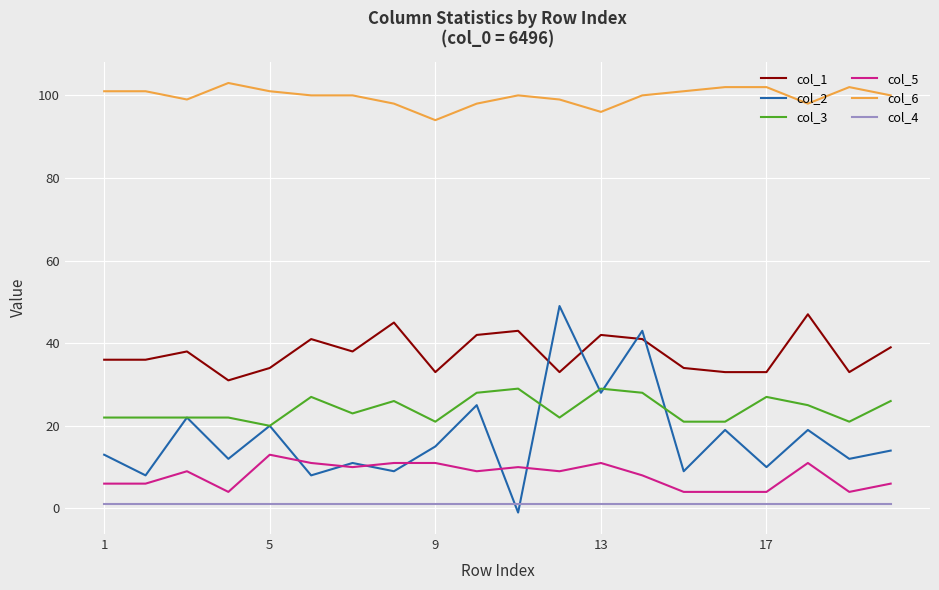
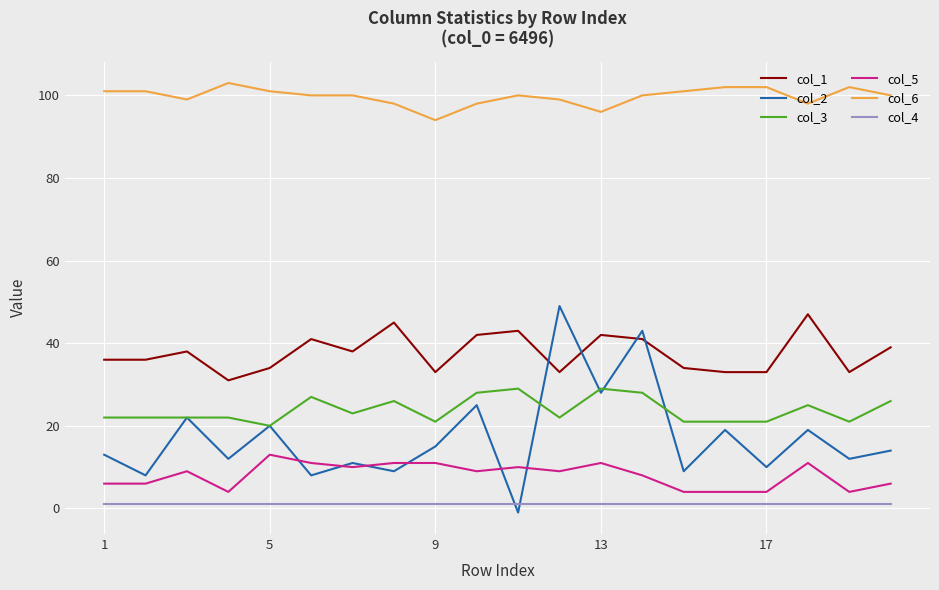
  {
    "col_1": {
      "1": 36,
      "5": 34,
      "9": 33,
      "13": 42,
      "17": 33
    },
    "col_2": {
      "1": 13,
      "9": 15,
      "13": 28,
      "17": 10
    },
    "col_3": {
      "1": 22,
      "9": 21,
      "13": 29,
-     "17": 27
+     "17": 21
    },
    "col_5": {
      "1": 6,
      "5": 13,
      "9": 11,
      "13": 11,
      "17": 4
    },
    "col_6": {
      "1": 101,
      "5": 101,
      "9": 94,
      "13": 96,
      "17": 102
    },
    "col_4": {
      "1": 1,
      "5": 1,
      "9": 1,
      "13": 1,
      "17": 1
    }
  }
